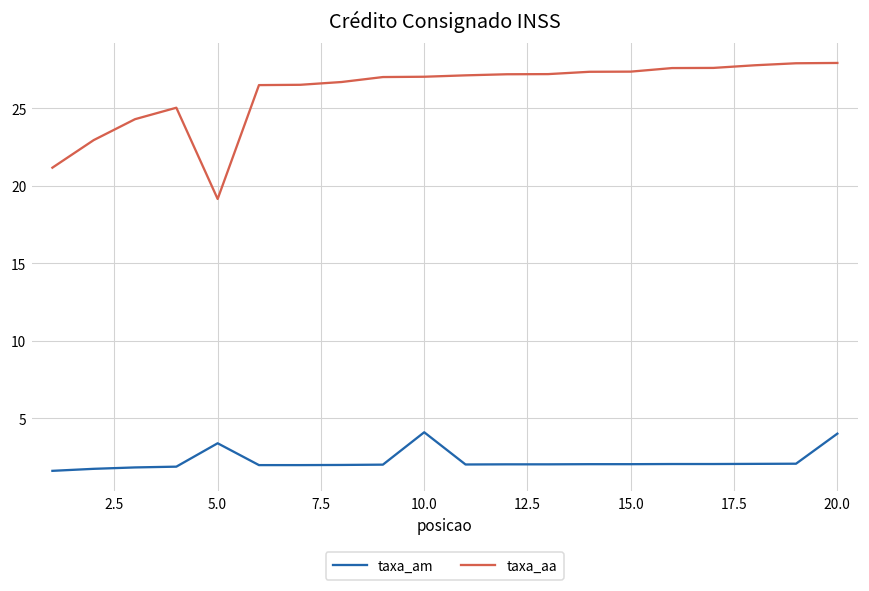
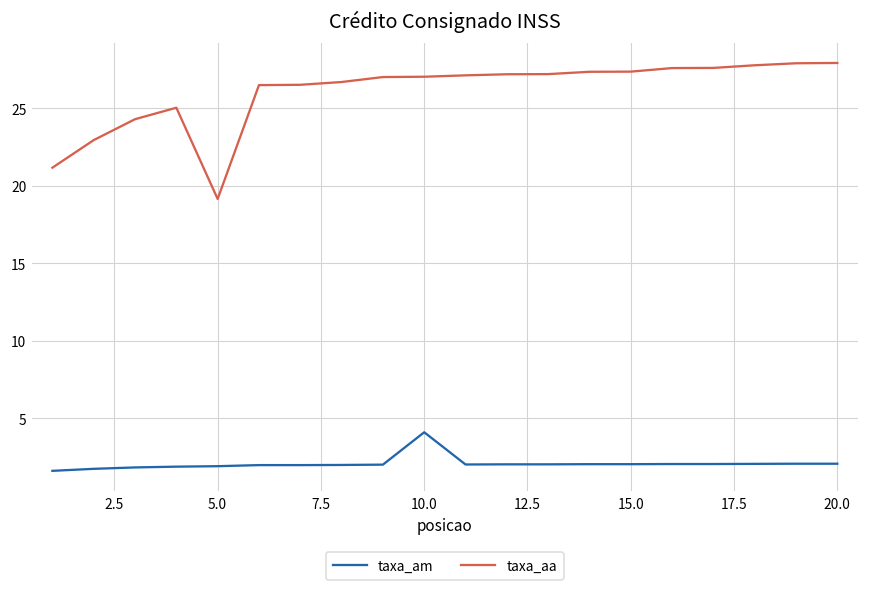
  {
    "taxa_am": {
-     "5.0": 3.4,
+     "5.0": 1.9,
      "10.0": 4.1,
      "15.0": 2.0,
-     "20.0": 4.0
+     "20.0": 2.1
    },
    "taxa_aa": {
      "5.0": 19.2,
      "10.0": 27.1,
      "15.0": 27.4,
      "20.0": 27.9
    }
  }
